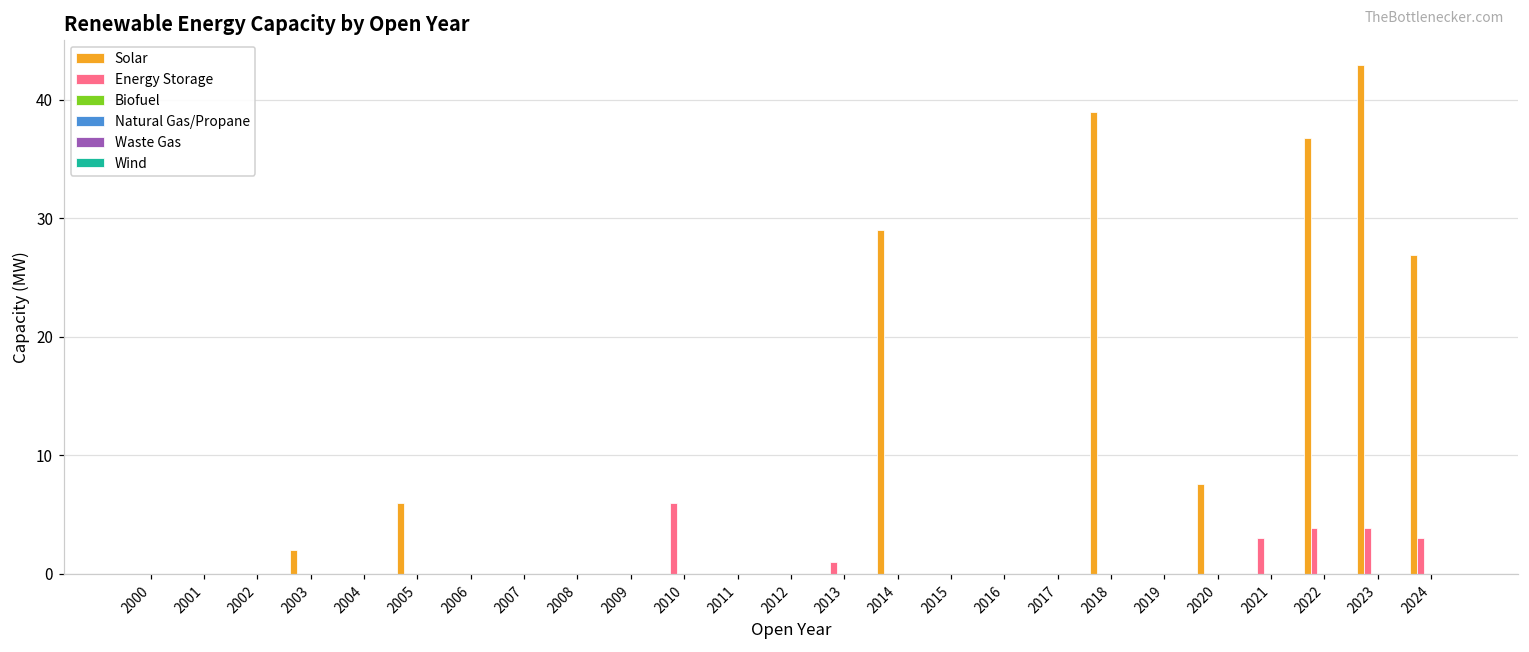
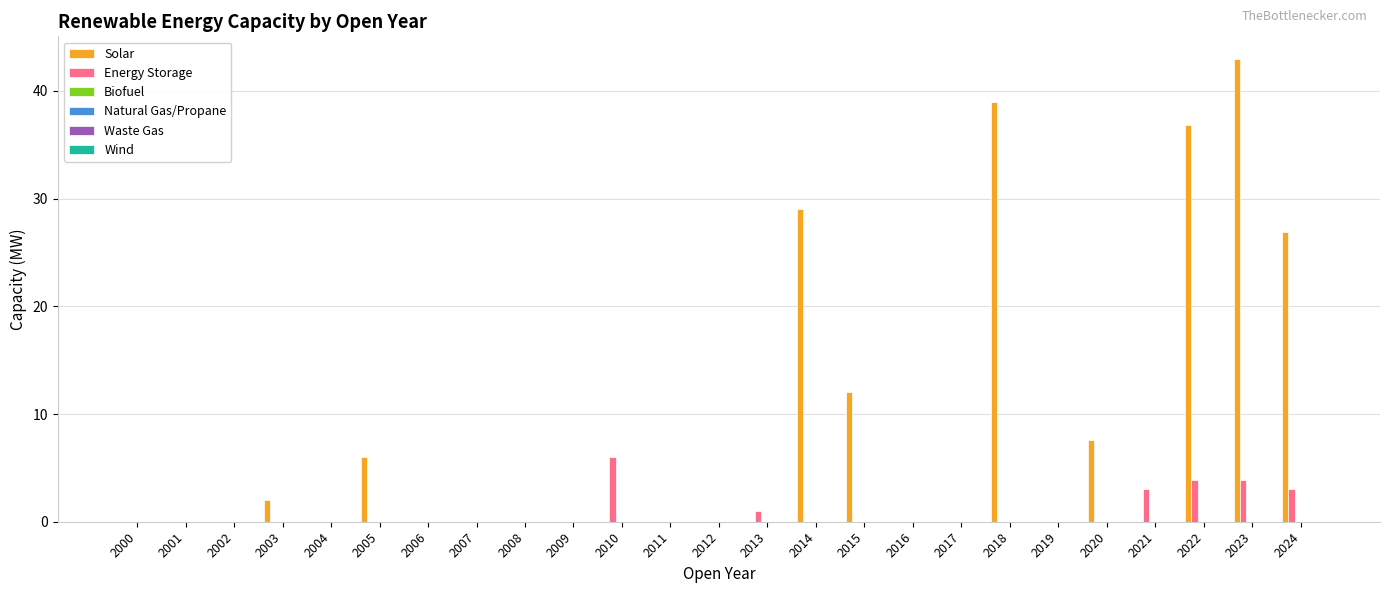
  {
    "Solar": {
      "2000": 0,
      "2001": 0,
      "2002": 0,
      "2003": 2,
      "2004": 0,
      "2005": 6,
      "2006": 0,
      "2007": 0,
      "2008": 0,
      "2009": 0,
      "2010": 0,
      "2011": 0,
      "2012": 0,
      "2013": 0,
      "2014": 29,
-     "2015": 0,
+     "2015": 12,
      "2016": 0,
      "2017": 0,
      "2018": 39,
      "2019": 0,
      "2020": 7.6,
      "2021": 0,
      "2022": 37,
      "2023": 43,
      "2024": 27
    },
    "Energy Storage": {
      "2000": 0,
      "2001": 0,
      "2002": 0,
      "2003": 0,
      "2004": 0,
      "2005": 0,
      "2006": 0,
      "2007": 0,
      "2008": 0,
      "2009": 0,
      "2010": 6,
      "2011": 0,
      "2012": 0,
      "2013": 1,
      "2014": 0,
      "2015": 0,
      "2016": 0,
      "2017": 0,
      "2018": 0,
      "2019": 0,
      "2020": 0,
      "2021": 3,
      "2022": 4,
      "2023": 4,
      "2024": 3
    },
    "Biofuel": {
      "2000": 0,
      "2001": 0,
      "2002": 0,
      "2003": 0,
      "2004": 0,
      "2005": 0,
      "2006": 0,
      "2007": 0,
      "2008": 0,
      "2009": 0,
      "2010": 0,
      "2011": 0,
      "2012": 0,
      "2013": 0,
      "2014": 0,
      "2015": 0,
      "2016": 0,
      "2017": 0,
      "2018": 0,
      "2019": 0,
      "2020": 0,
      "2021": 0,
      "2022": 0,
      "2023": 0,
      "2024": 0
    },
    "Natural Gas/Propane": {
      "2000": 0,
      "2001": 0,
      "2002": 0,
      "2003": 0,
      "2004": 0,
      "2005": 0,
      "2006": 0,
      "2007": 0,
      "2008": 0,
      "2009": 0,
      "2010": 0,
      "2011": 0,
      "2012": 0,
      "2013": 0,
      "2014": 0,
      "2015": 0,
      "2016": 0,
      "2017": 0,
      "2018": 0,
      "2019": 0,
      "2020": 0,
      "2021": 0,
      "2022": 0,
      "2023": 0,
      "2024": 0
    },
    "Waste Gas": {
      "2000": 0,
      "2001": 0,
      "2002": 0,
      "2003": 0,
      "2004": 0,
      "2005": 0,
      "2006": 0,
      "2007": 0,
      "2008": 0,
      "2009": 0,
      "2010": 0,
      "2011": 0,
      "2012": 0,
      "2013": 0,
      "2014": 0,
      "2015": 0,
      "2016": 0,
      "2017": 0,
      "2018": 0,
      "2019": 0,
      "2020": 0,
      "2021": 0,
      "2022": 0,
      "2023": 0,
      "2024": 0
    },
    "Wind": {
      "2000": 0,
      "2001": 0,
      "2002": 0,
      "2003": 0,
      "2004": 0,
      "2005": 0,
      "2006": 0,
      "2007": 0,
      "2008": 0,
      "2009": 0,
      "2010": 0,
      "2011": 0,
      "2012": 0,
      "2013": 0,
      "2014": 0,
      "2015": 0,
      "2016": 0,
      "2017": 0,
      "2018": 0,
      "2019": 0,
      "2020": 0,
      "2021": 0,
      "2022": 0,
      "2023": 0,
      "2024": 0
    }
  }
